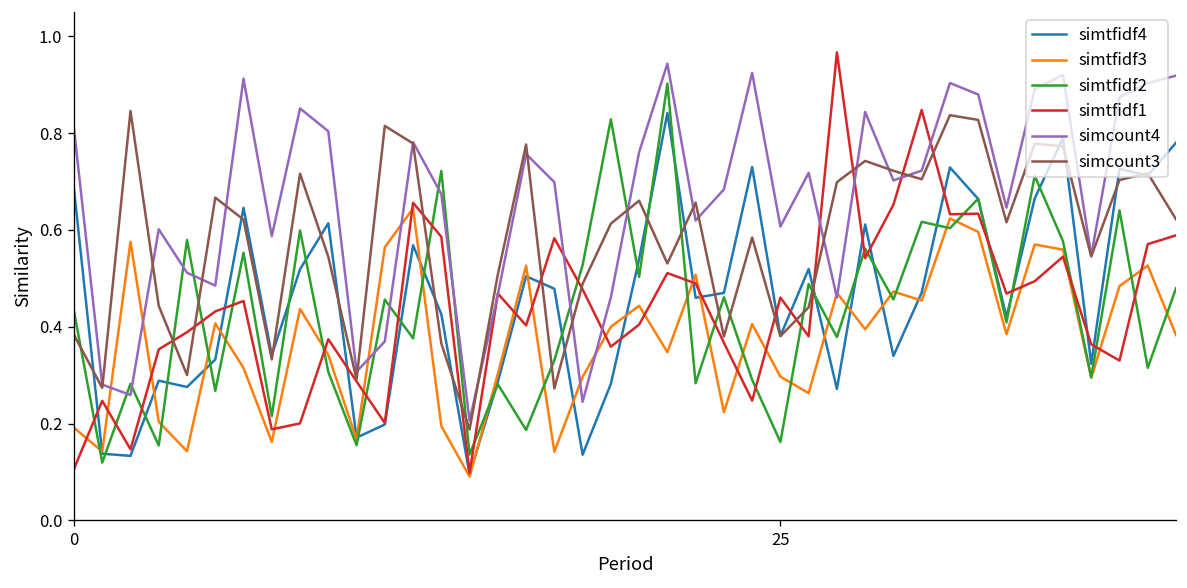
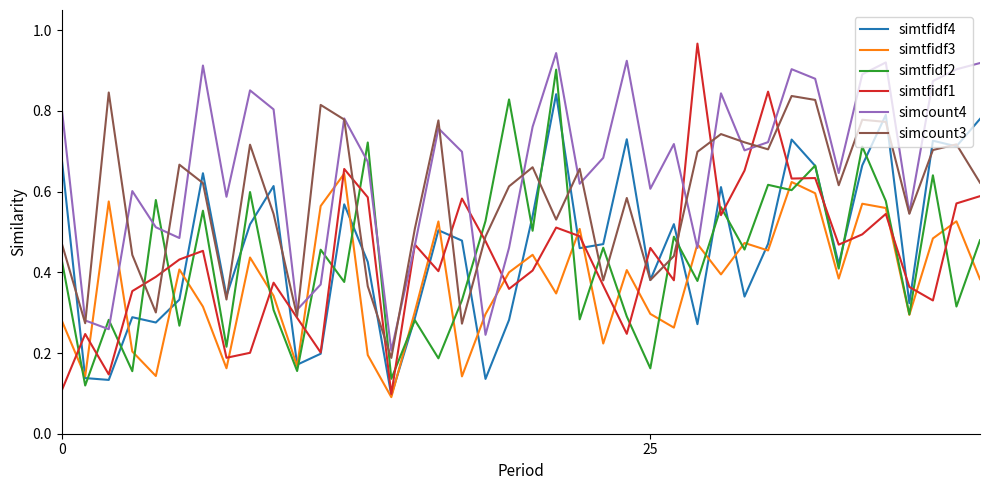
  {
    "simtfidf4": {
      "0": 0.68
    },
    "simtfidf3": {
-     "0": 0.19,
+     "0": 0.28,
      "25": 0.30
    },
    "simtfidf2": {
      "0": 0.43,
      "25": 0.16
    },
    "simtfidf1": {
      "0": 0.11,
      "25": 0.46
    },
    "simcount4": {
      "0": 0.81,
      "25": 0.61
    },
    "simcount3": {
-     "0": 0.38
+     "0": 0.47
    }
  }
